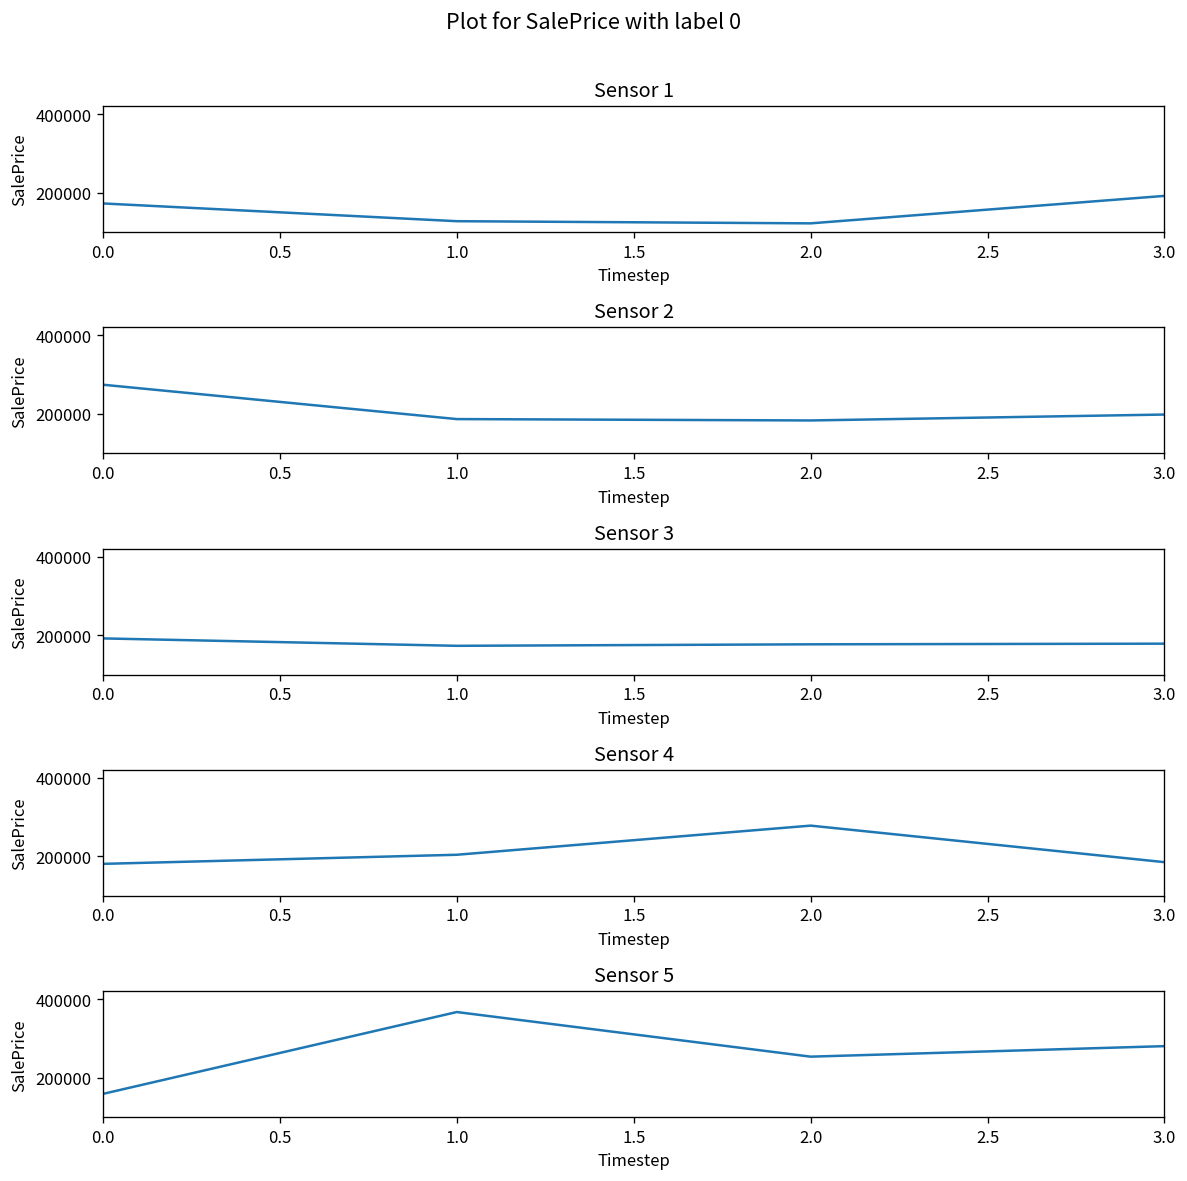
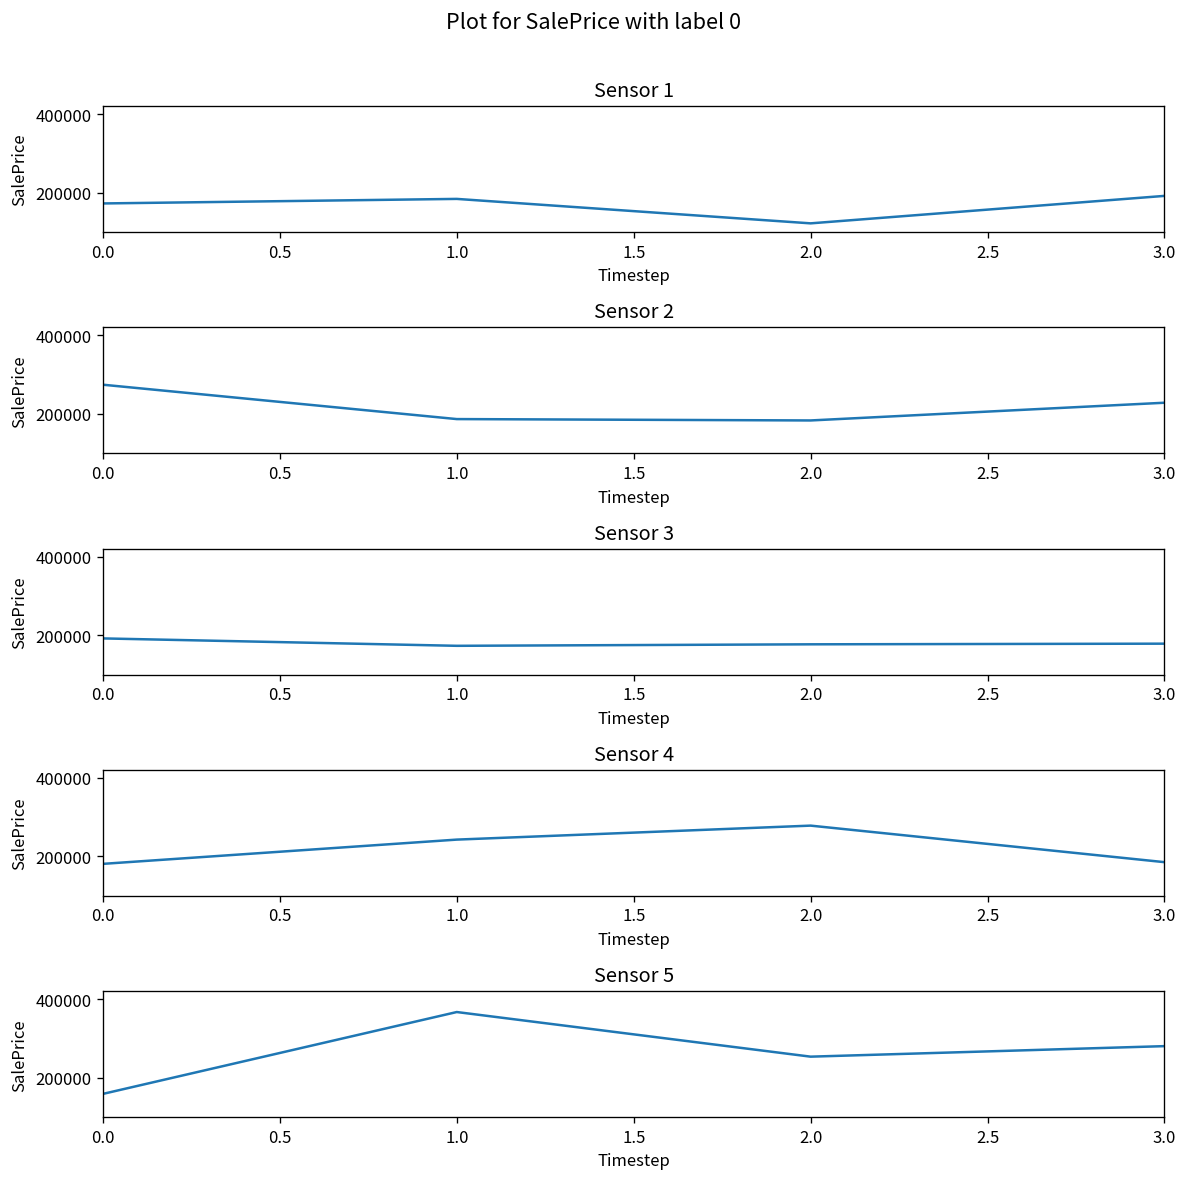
  {
    "Sensor 1": {
      "0.0": 170000,
-     "1.0": 130000,
+     "1.0": 180000,
      "2.0": 120000,
      "3.0": 190000
    },
    "Sensor 2": {
      "0.0": 270000,
      "1.0": 190000,
      "2.0": 180000,
-     "3.0": 200000
+     "3.0": 230000
    },
    "Sensor 3": {
      "0.0": 190000,
      "1.0": 170000,
      "2.0": 180000,
      "3.0": 180000
    },
    "Sensor 4": {
      "0.0": 180000,
-     "1.0": 200000,
+     "1.0": 240000,
      "2.0": 280000,
      "3.0": 190000
    },
    "Sensor 5": {
      "0.0": 160000,
      "1.0": 370000,
      "2.0": 250000,
      "3.0": 280000
    }
  }
